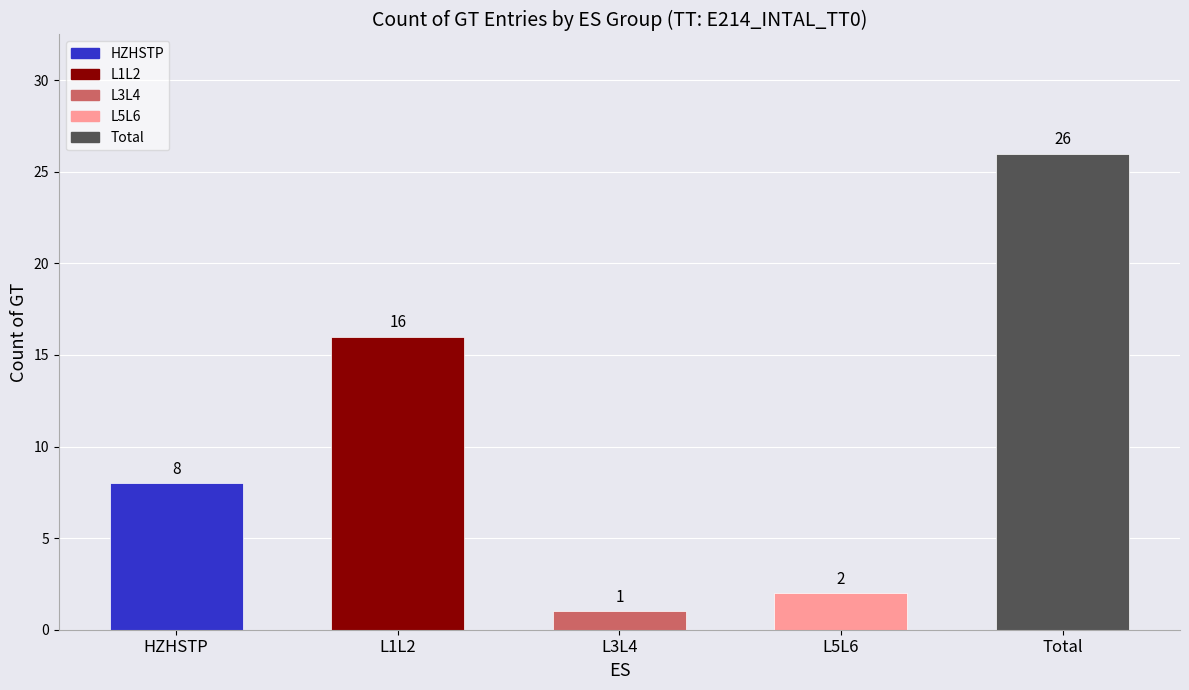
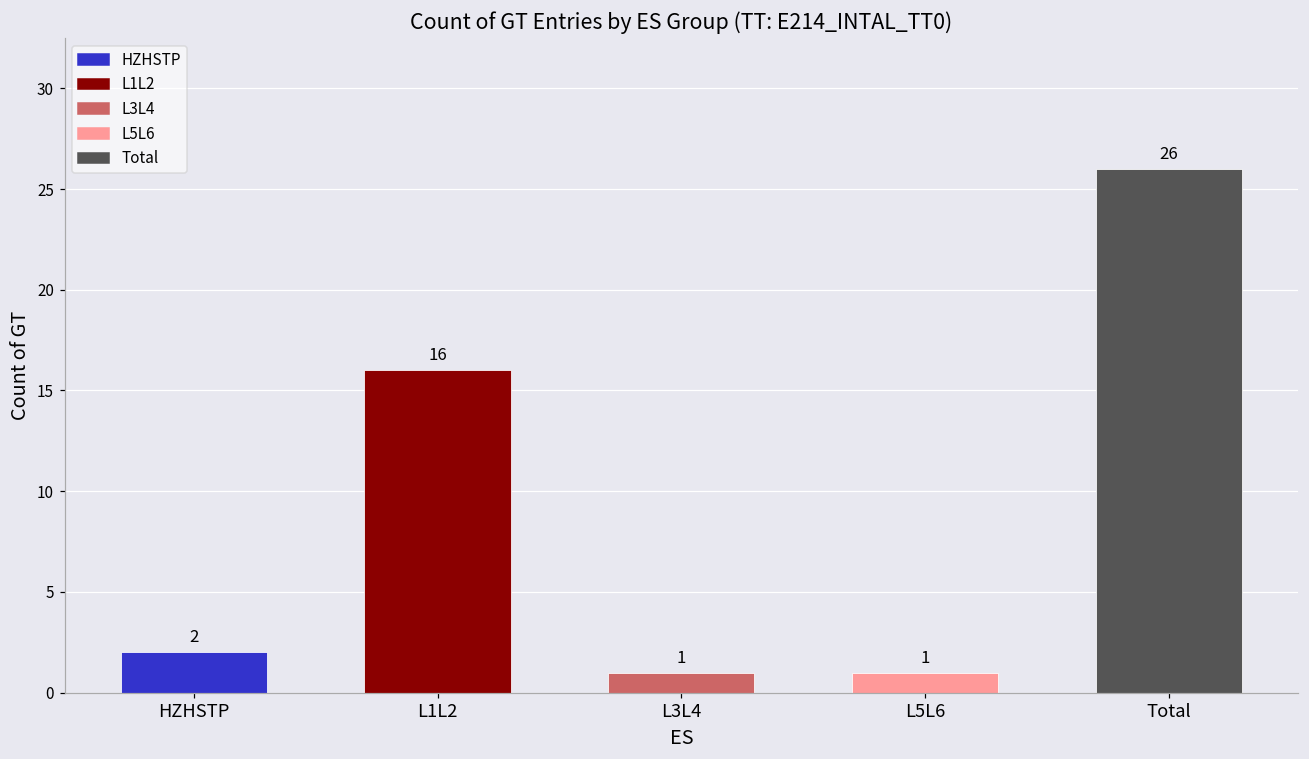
  {
-   "HZHSTP": 8,
+   "HZHSTP": 2,
    "L1L2": 16,
    "L3L4": 1,
-   "L5L6": 2,
+   "L5L6": 1,
    "Total": 26
  }
